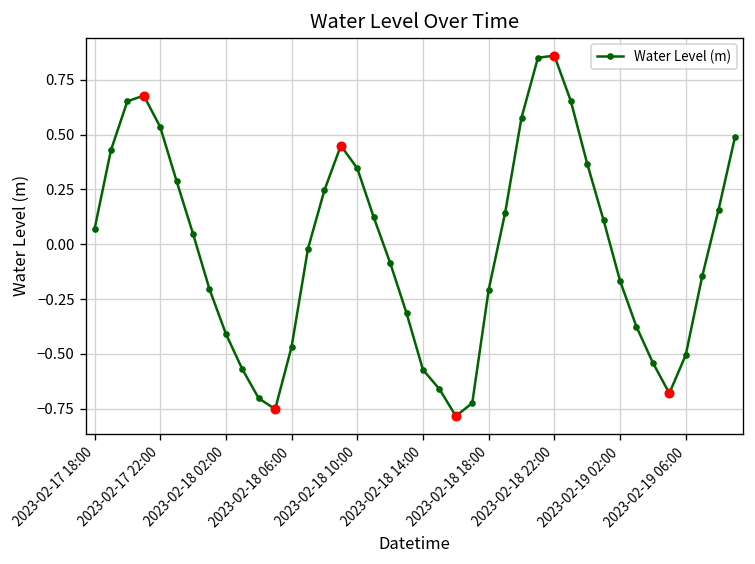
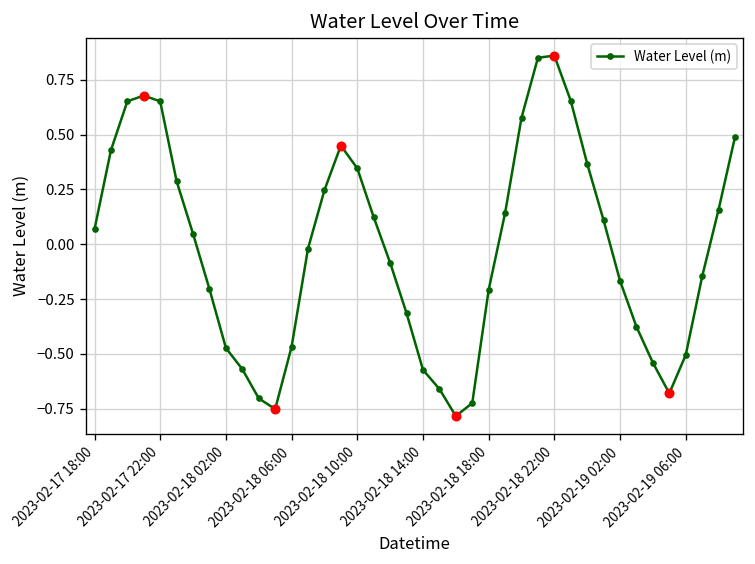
  {
    "Water Level (m)": {
      "2023-02-17 18:00": 0.07,
-     "2023-02-17 22:00": 0.53,
-     "2023-02-18 02:00": -0.41,
+     "2023-02-17 22:00": 0.65,
+     "2023-02-18 02:00": -0.47,
      "2023-02-18 06:00": -0.47,
      "2023-02-18 10:00": 0.35,
      "2023-02-18 14:00": -0.57,
      "2023-02-18 18:00": -0.21,
      "2023-02-19 02:00": -0.17,
      "2023-02-19 06:00": -0.50
    }
  }
